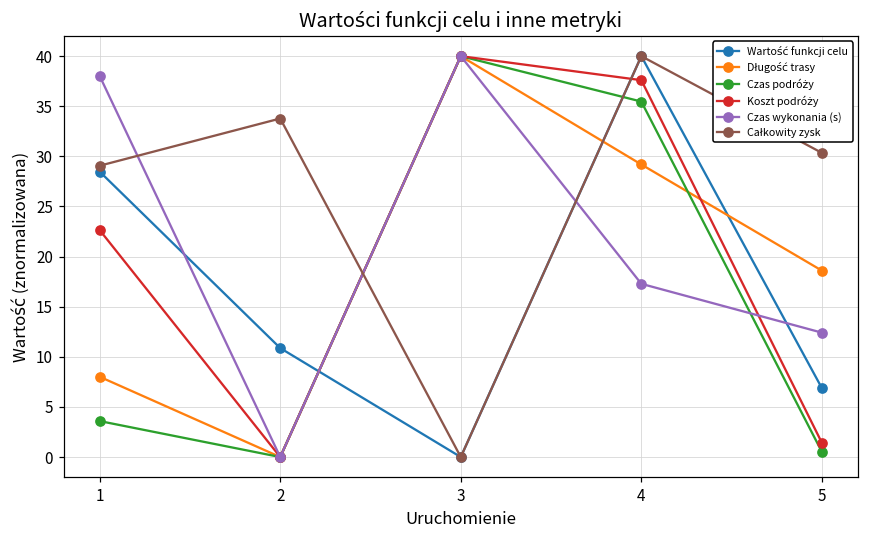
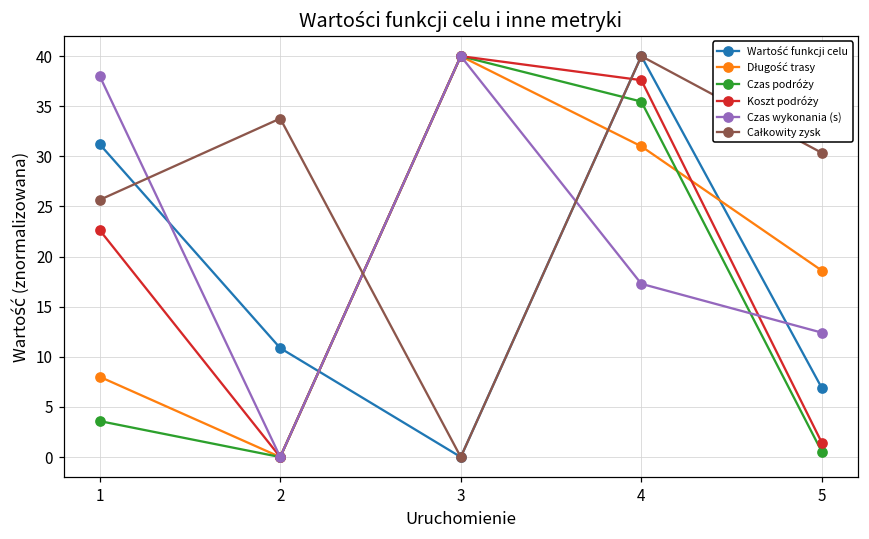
  {
    "Wartość funkcji celu": {
-     "1": 28,
+     "1": 31,
      "2": 11,
      "5": 7
    },
    "Długość trasy": {
      "1": 8,
-     "4": 29,
+     "4": 31,
      "5": 19
    },
    "Czas podróży": {
      "1": 4,
      "4": 35,
      "5": 1
    },
    "Koszt podróży": {
      "1": 23,
      "4": 38,
      "5": 1
    },
    "Czas wykonania (s)": {
      "1": 38,
      "4": 17,
      "5": 12
    },
    "Całkowity zysk": {
-     "1": 29,
+     "1": 26,
      "2": 34,
      "5": 30
    }
  }
